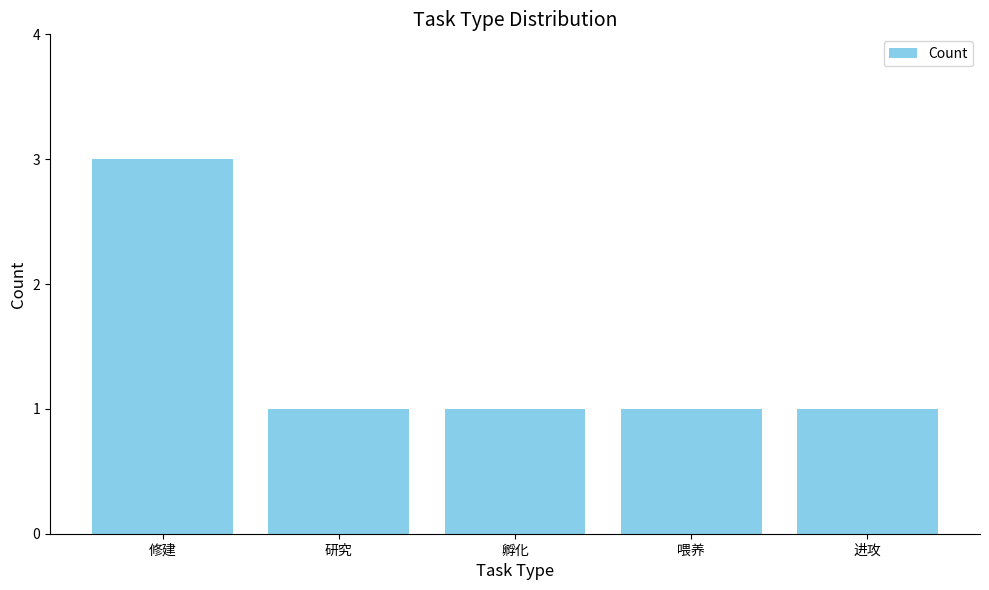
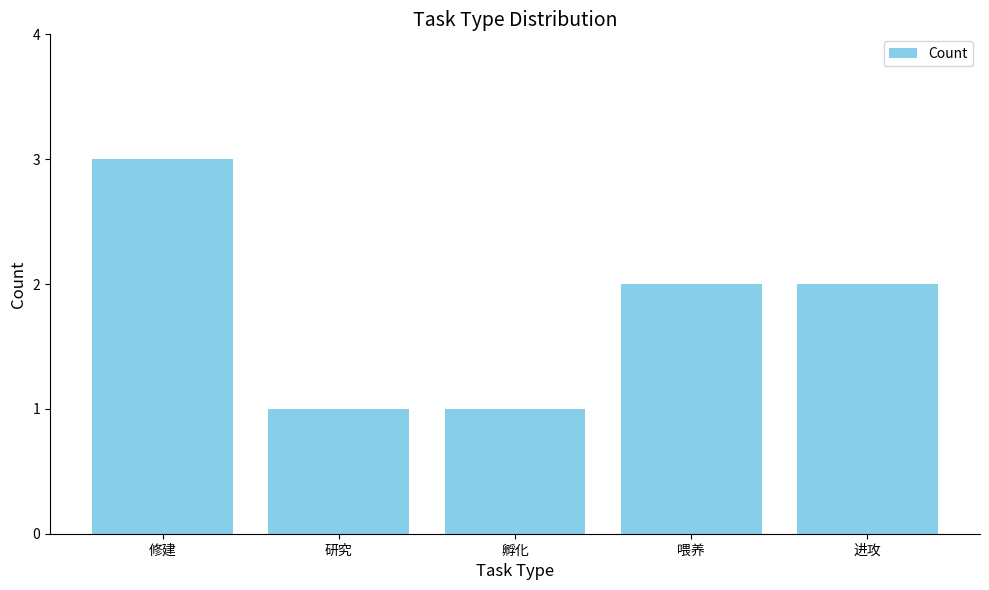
  {
    "修建": 3,
    "研究": 1,
    "孵化": 1,
-   "喂养": 1,
-   "进攻": 1
+   "喂养": 2,
+   "进攻": 2
  }
